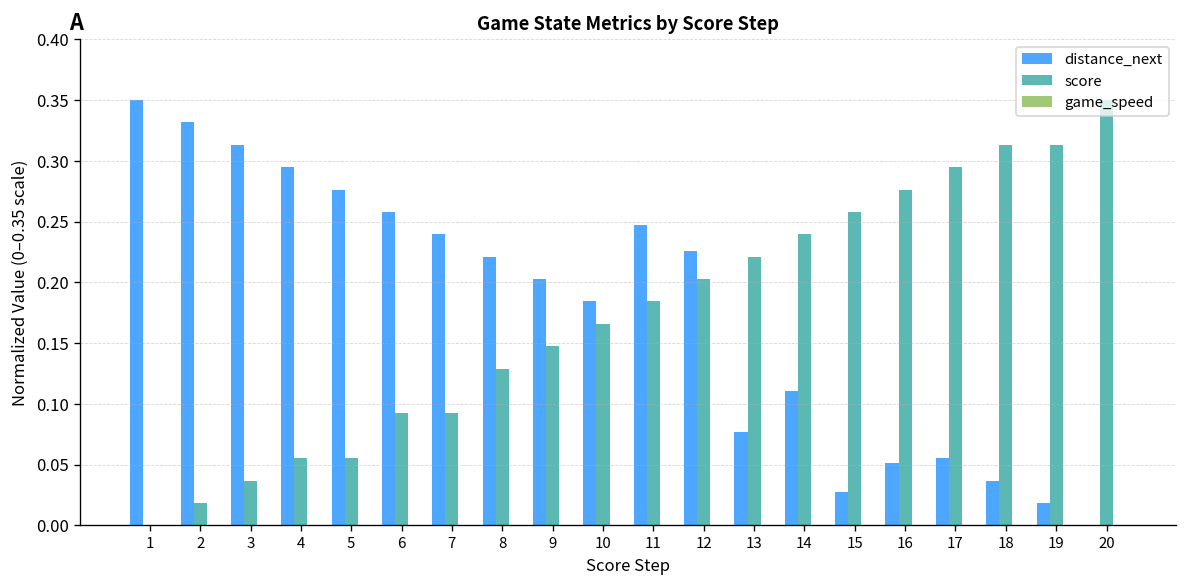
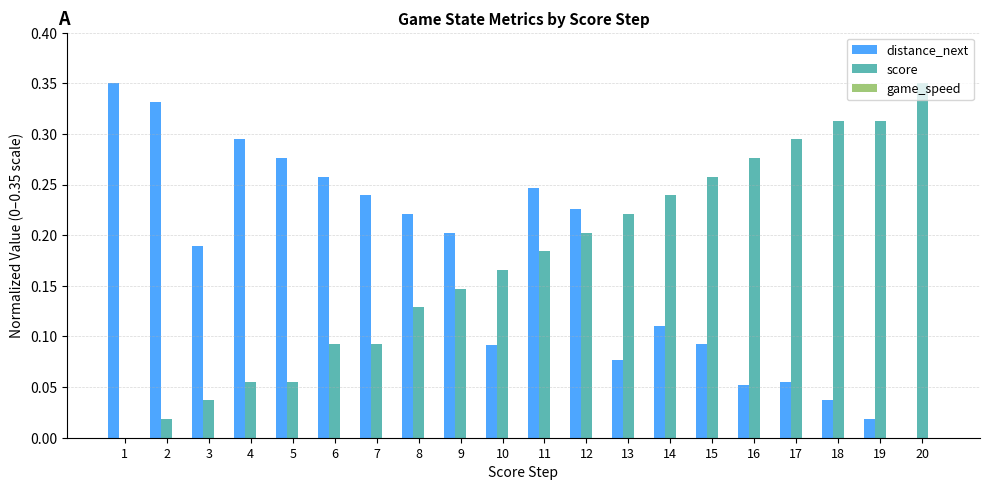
  {
    "distance_next": {
      "1": 0.350,
      "2": 0.332,
-     "3": 0.313,
+     "3": 0.190,
      "4": 0.295,
      "5": 0.276,
      "6": 0.258,
      "7": 0.239,
      "8": 0.221,
      "9": 0.203,
-     "10": 0.184,
+     "10": 0.091,
      "11": 0.247,
      "12": 0.226,
      "13": 0.076,
      "14": 0.111,
-     "15": 0.028,
+     "15": 0.092,
      "16": 0.052,
      "17": 0.055,
      "18": 0.037,
      "19": 0.018,
      "20": 0.000
    },
    "score": {
      "1": 0.000,
      "2": 0.018,
      "3": 0.037,
      "4": 0.055,
      "5": 0.055,
      "6": 0.092,
      "7": 0.092,
      "8": 0.129,
      "9": 0.147,
      "10": 0.166,
      "11": 0.184,
      "12": 0.203,
      "13": 0.221,
      "14": 0.239,
      "15": 0.258,
      "16": 0.276,
      "17": 0.295,
      "18": 0.313,
      "19": 0.313
    },
    "game_speed": {
      "1": 0.000,
      "2": 0.000,
      "3": 0.000,
      "4": 0.000,
      "5": 0.000,
      "6": 0.000,
      "7": 0.000,
      "8": 0.000,
      "9": 0.000,
      "10": 0.000,
      "11": 0.000,
      "12": 0.000,
      "13": 0.000,
      "14": 0.000,
      "15": 0.000,
      "16": 0.000,
      "17": 0.000,
      "18": 0.000,
      "19": 0.000,
      "20": 0.000
    }
  }
